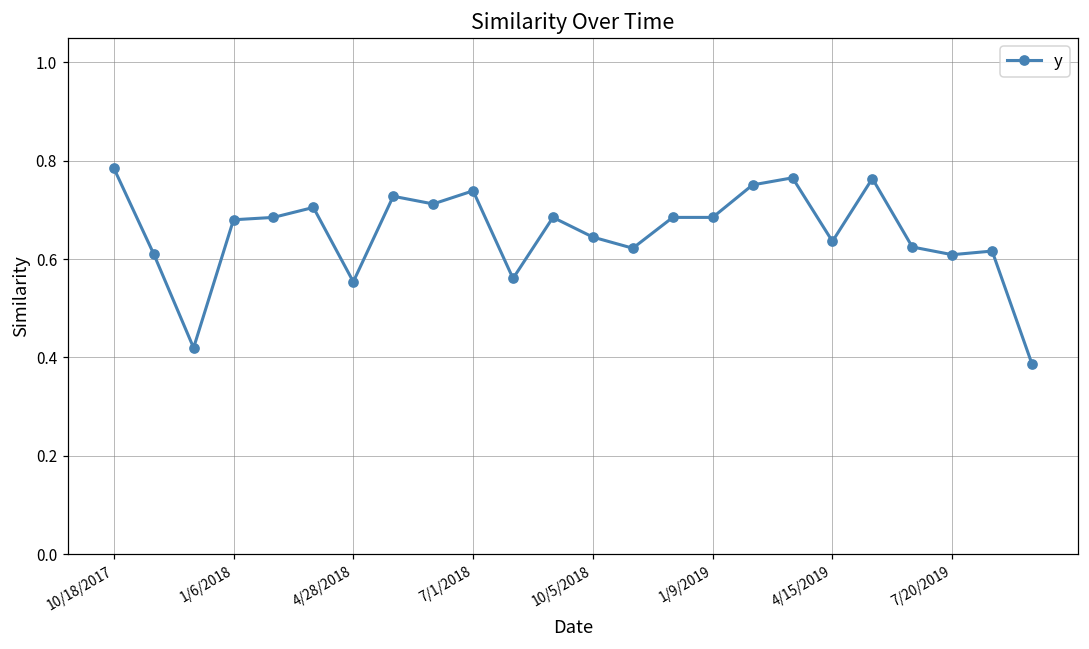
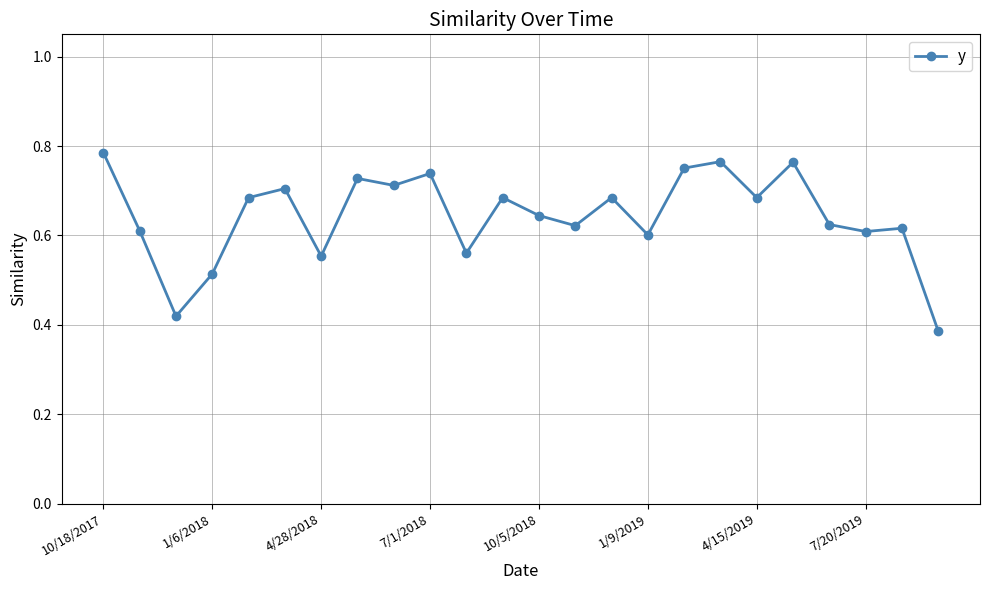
  {
    "10/18/2017": 0.79,
-   "1/6/2018": 0.68,
+   "1/6/2018": 0.51,
    "4/28/2018": 0.55,
    "7/1/2018": 0.74,
    "10/5/2018": 0.64,
-   "1/9/2019": 0.68,
-   "4/15/2019": 0.64,
+   "1/9/2019": 0.60,
+   "4/15/2019": 0.68,
    "7/20/2019": 0.61
  }
